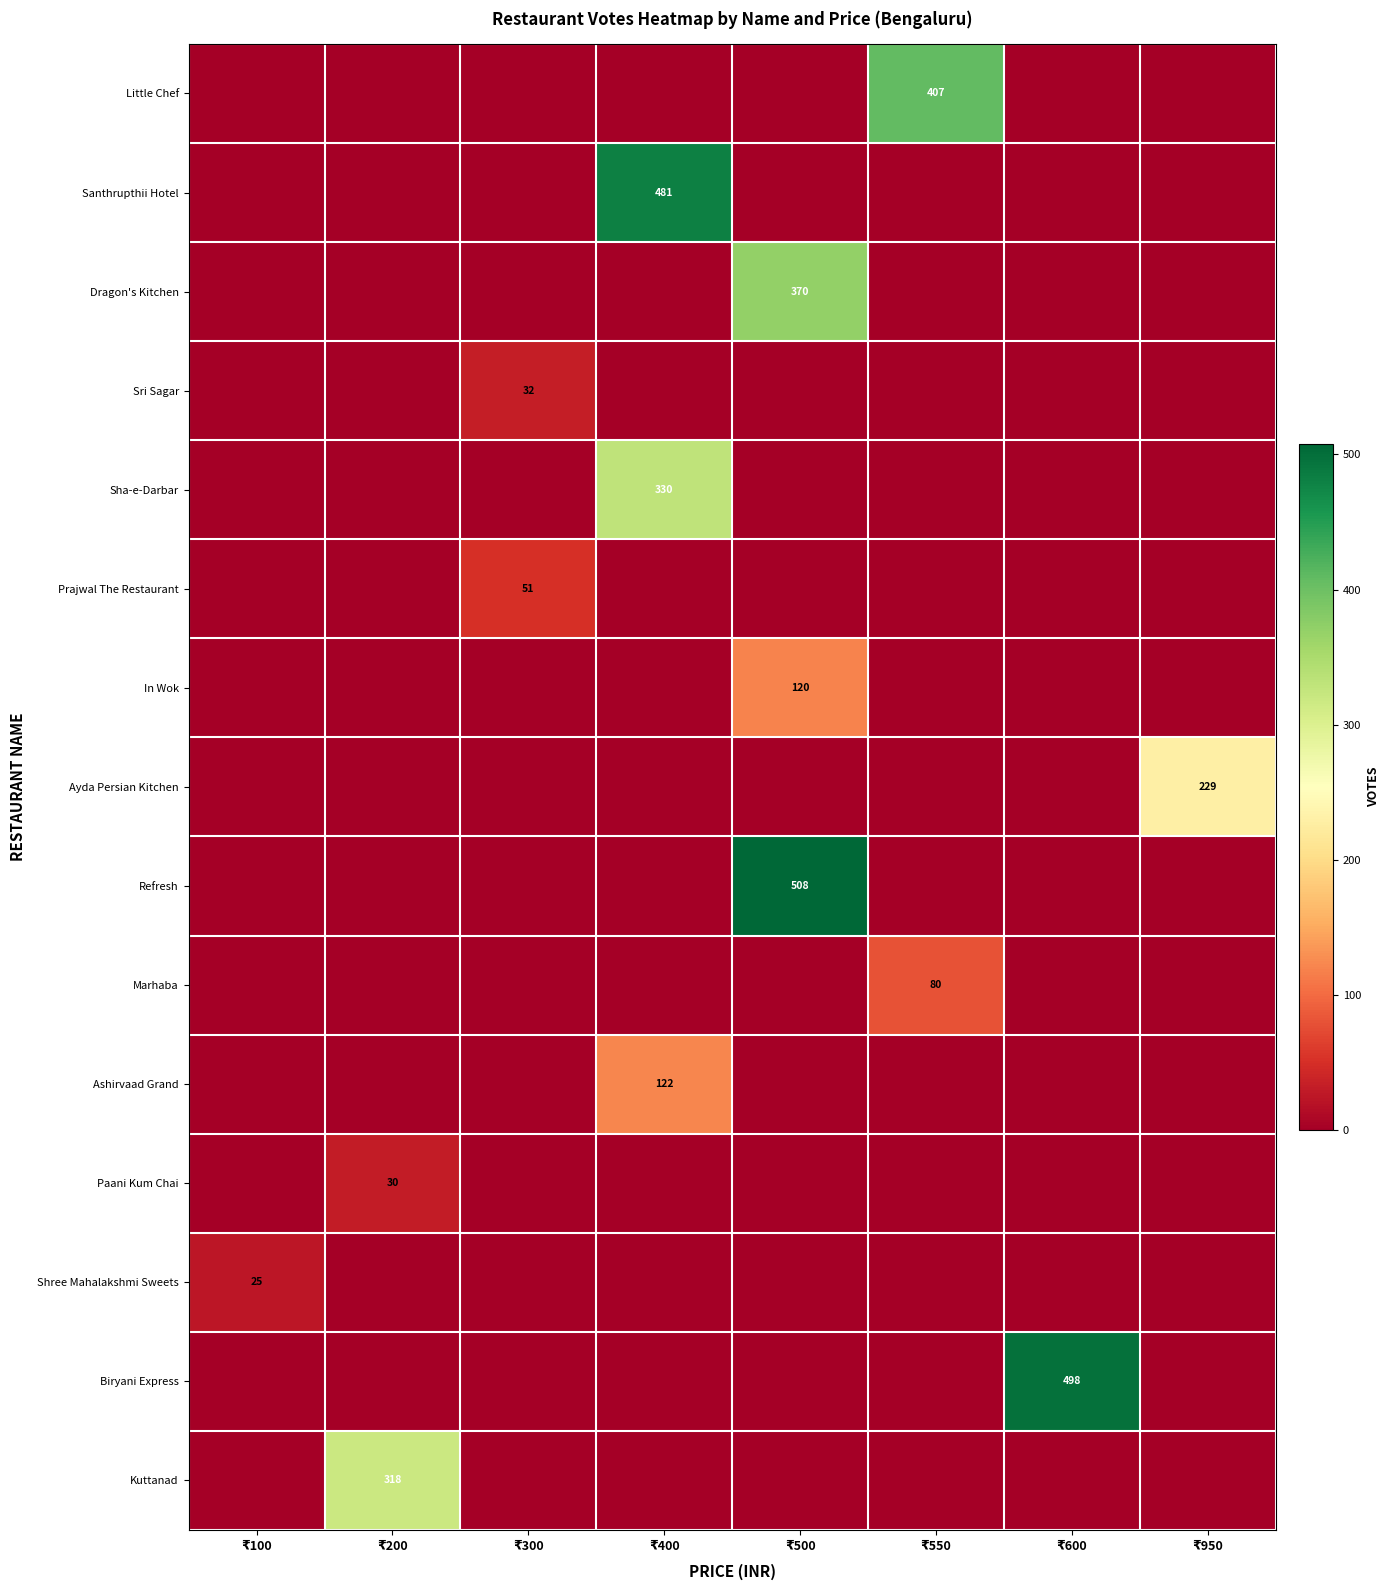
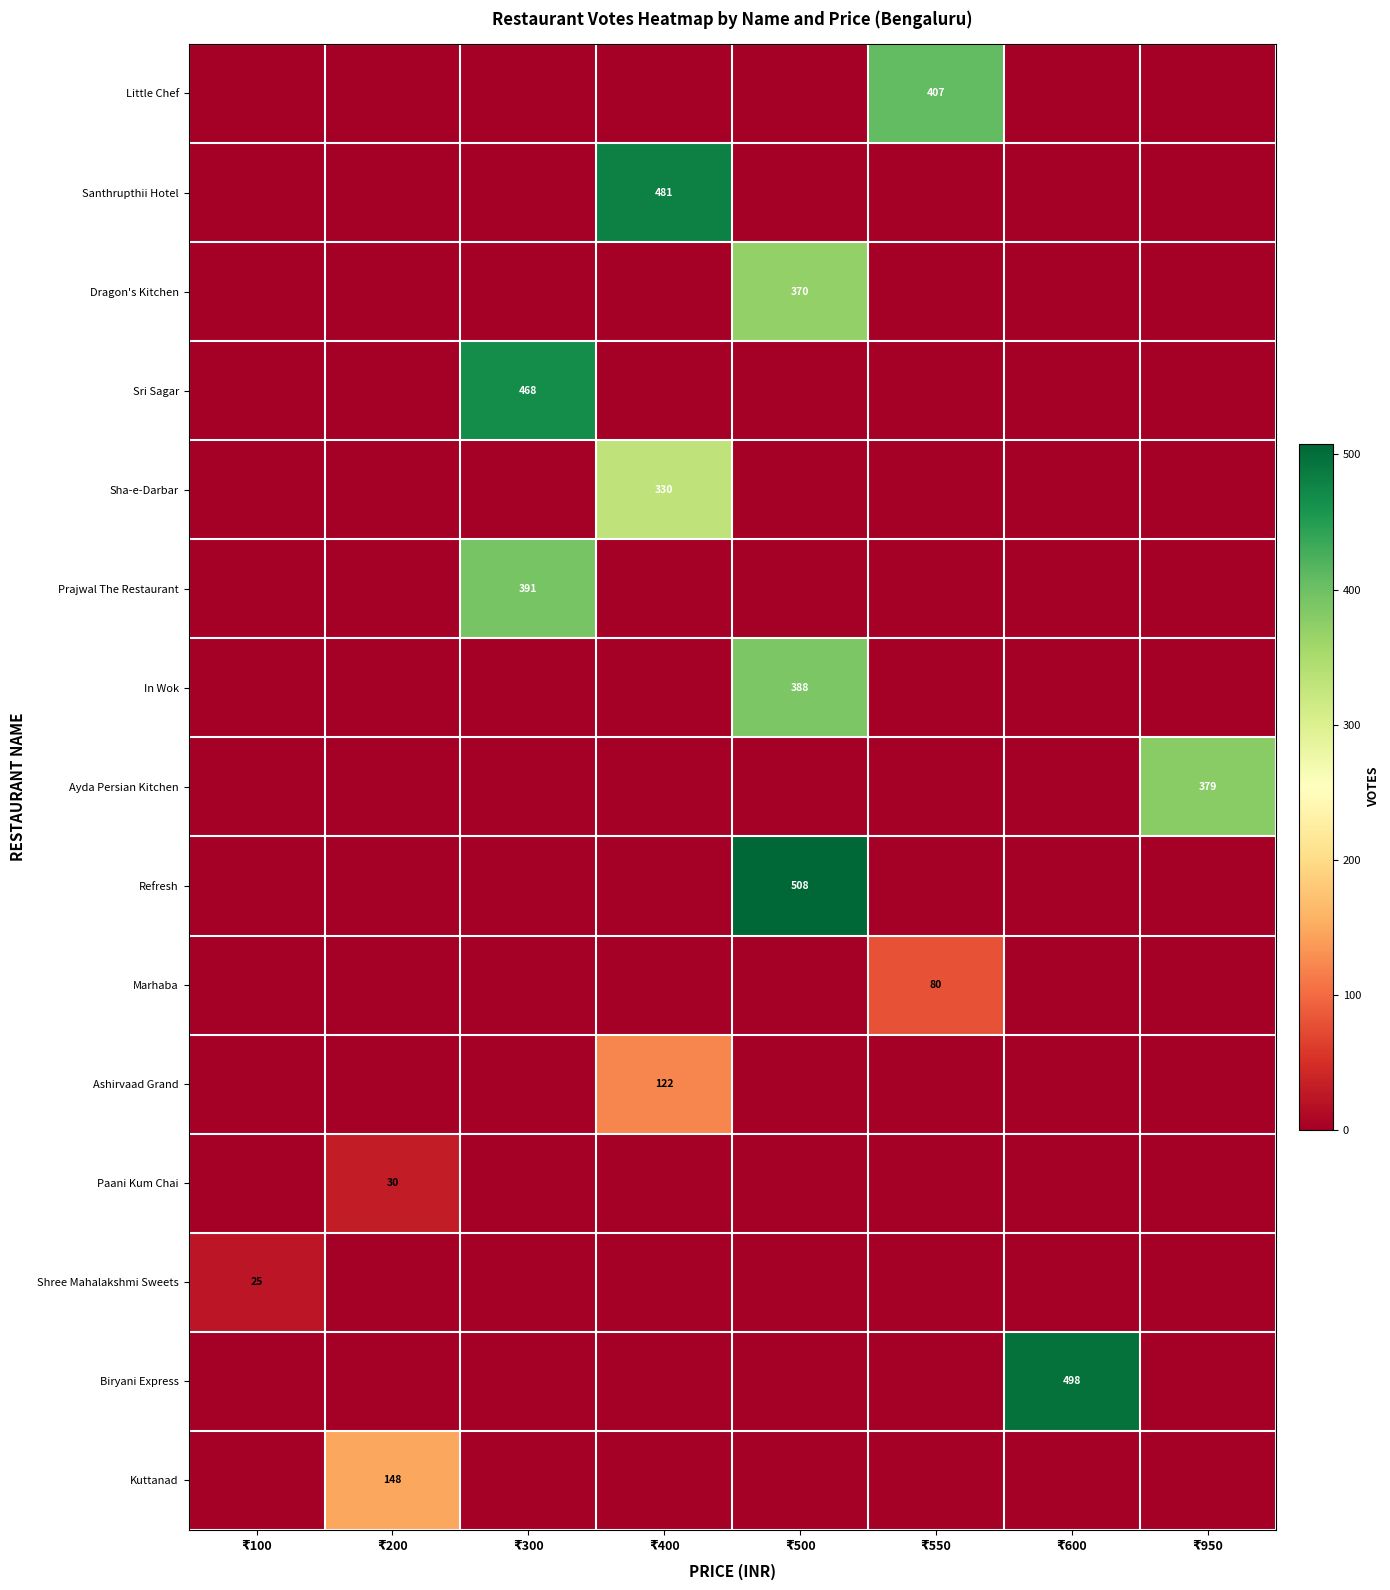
  {
    "Little Chef": {
      "₹550": 407
    },
    "Santhrupthii Hotel": {
      "₹400": 481
    },
    "Dragon's Kitchen": {
      "₹500": 370
    },
    "Sri Sagar": {
-     "₹300": 32
+     "₹300": 468
    },
    "Sha-e-Darbar": {
      "₹400": 330
    },
    "Prajwal The Restaurant": {
-     "₹300": 51
+     "₹300": 391
    },
    "In Wok": {
-     "₹500": 120
+     "₹500": 388
    },
    "Ayda Persian Kitchen": {
-     "₹950": 229
+     "₹950": 379
    },
    "Refresh": {
      "₹500": 508
    },
    "Marhaba": {
      "₹550": 80
    },
    "Ashirvaad Grand": {
      "₹400": 122
    },
    "Paani Kum Chai": {
      "₹200": 30
    },
    "Shree Mahalakshmi Sweets": {
      "₹100": 25
    },
    "Biryani Express": {
      "₹600": 498
    },
    "Kuttanad": {
-     "₹200": 318
+     "₹200": 148
    }
  }
